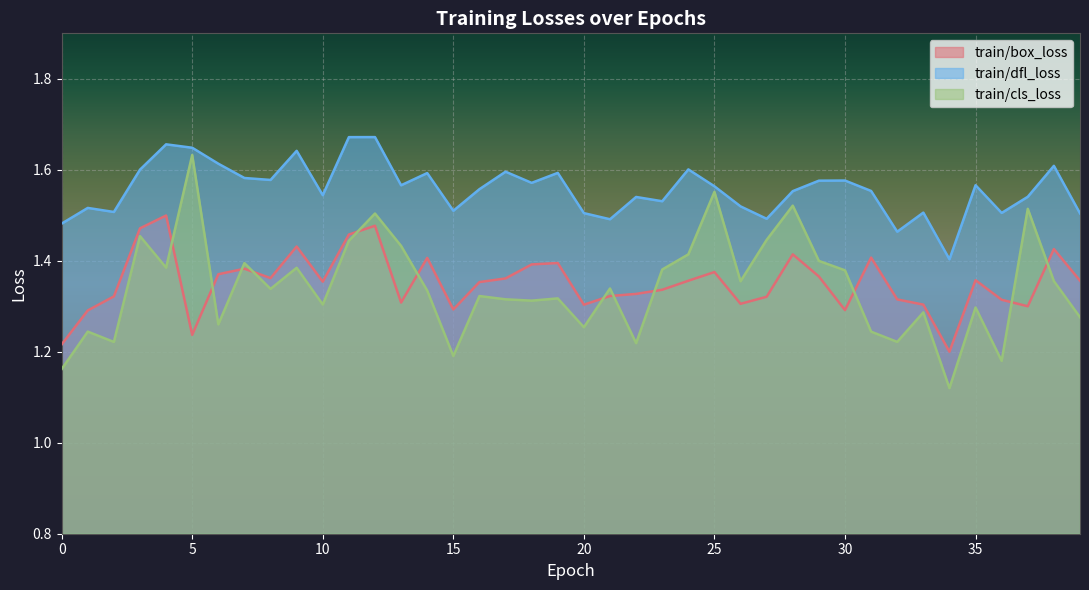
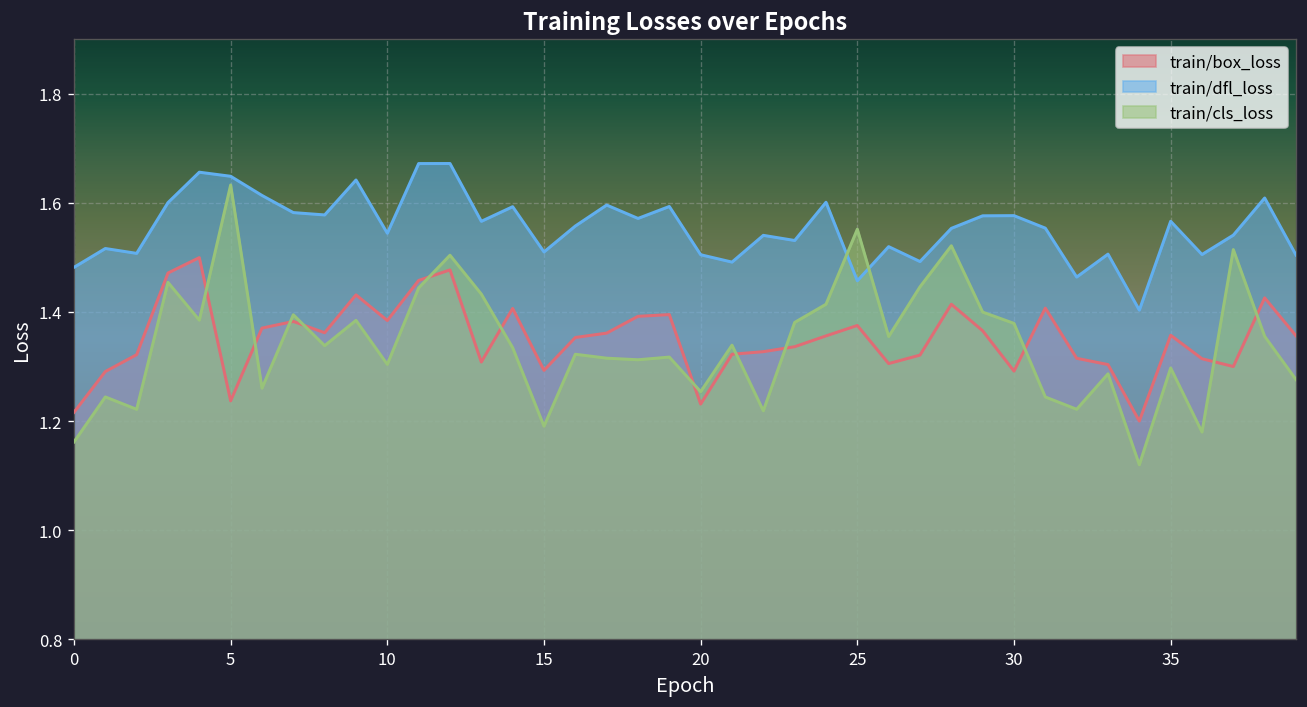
  {
    "train/box_loss": {
      "0": 1.22,
      "5": 1.24,
-     "10": 1.35,
+     "10": 1.38,
      "15": 1.29,
-     "20": 1.30,
+     "20": 1.23,
      "25": 1.38,
      "30": 1.29,
      "35": 1.36
    },
    "train/dfl_loss": {
      "0": 1.48,
      "5": 1.65,
      "10": 1.54,
      "15": 1.51,
      "20": 1.50,
-     "25": 1.56,
+     "25": 1.46,
      "30": 1.58,
      "35": 1.57
    },
    "train/cls_loss": {
      "0": 1.16,
      "5": 1.63,
      "10": 1.30,
      "15": 1.19,
      "20": 1.25,
      "25": 1.55,
      "30": 1.38,
      "35": 1.30
    }
  }
